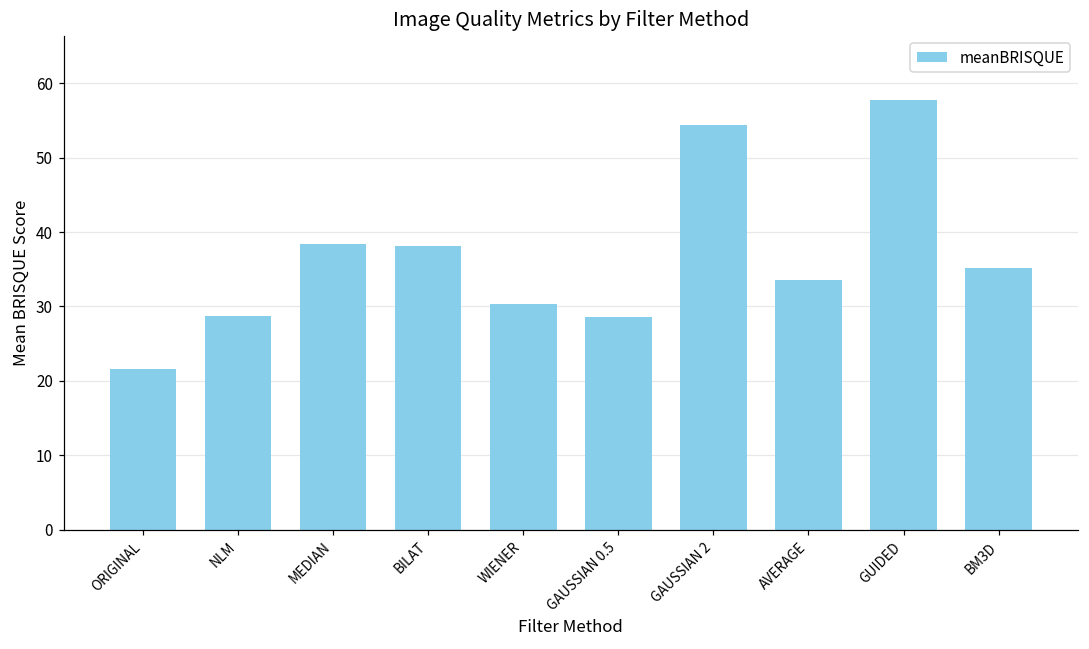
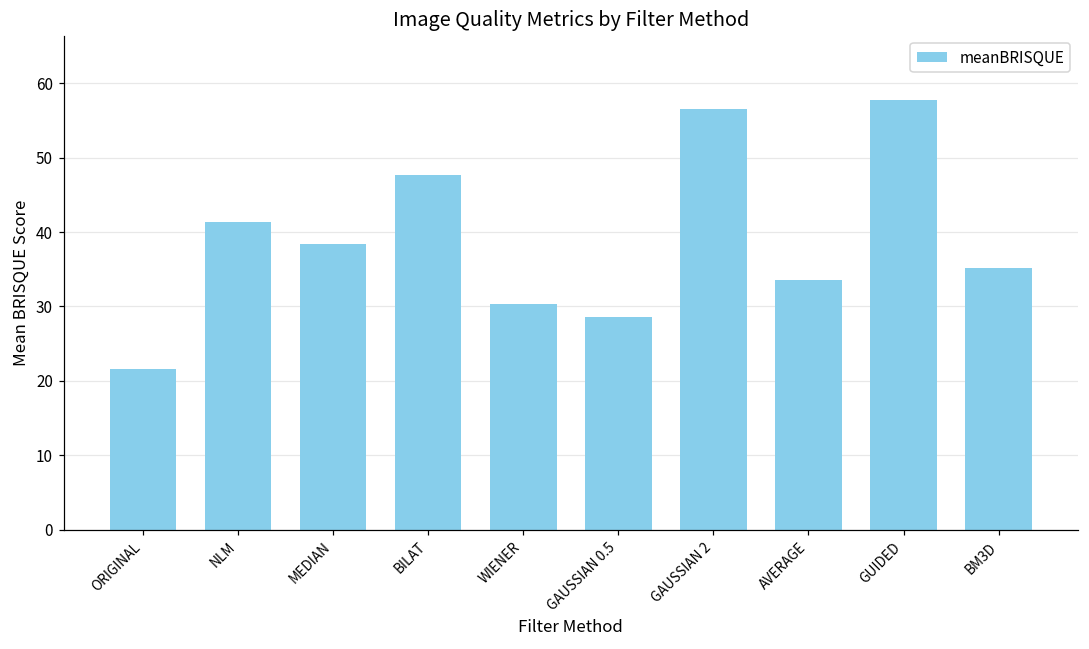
  {
    "ORIGINAL": 22,
-   "NLM": 29,
+   "NLM": 41,
    "MEDIAN": 38,
-   "BILAT": 38,
+   "BILAT": 48,
    "WIENER": 30,
    "GAUSSIAN 0.5": 29,
-   "GAUSSIAN 2": 54,
+   "GAUSSIAN 2": 57,
    "AVERAGE": 34,
    "GUIDED": 58,
    "BM3D": 35
  }
